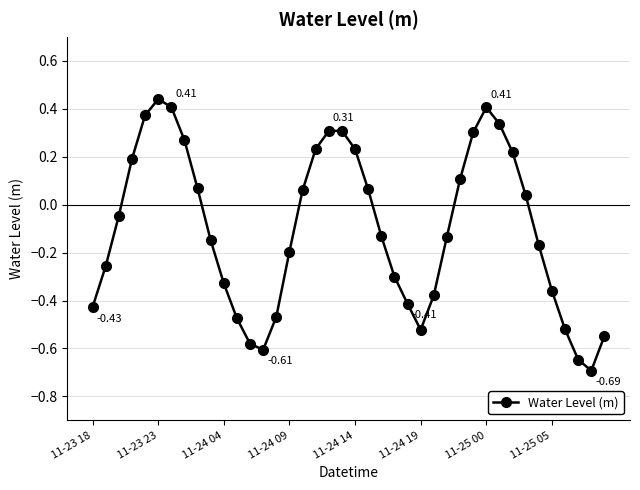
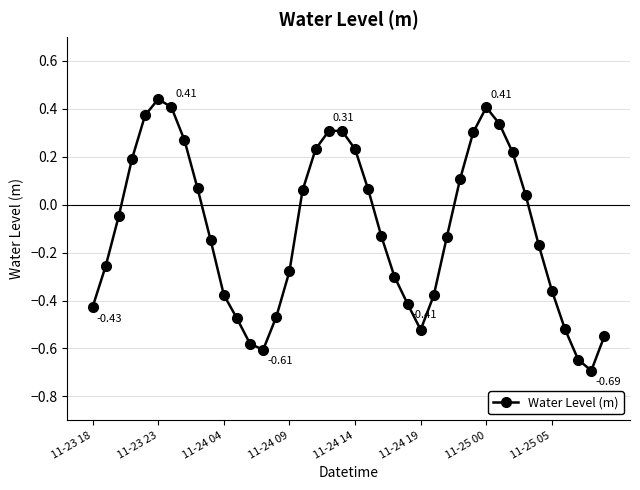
  {
    "11-23 23": 0.44,
-   "11-24 04": -0.33,
-   "11-24 09": -0.20,
+   "11-24 04": -0.38,
+   "11-24 09": -0.28,
    "11-24 14": 0.23,
    "11-24 19": -0.52,
    "11-25 05": -0.36
  }
